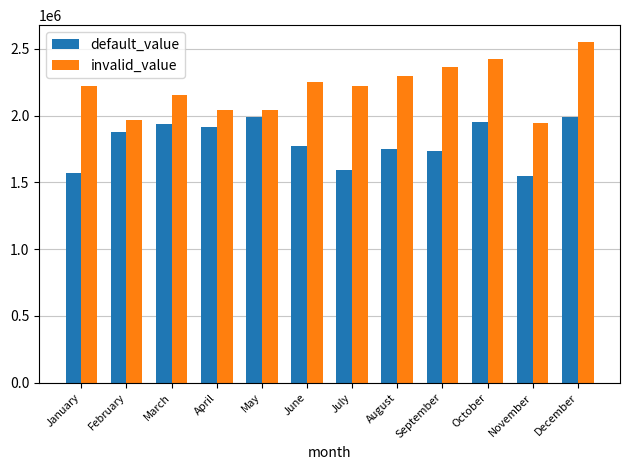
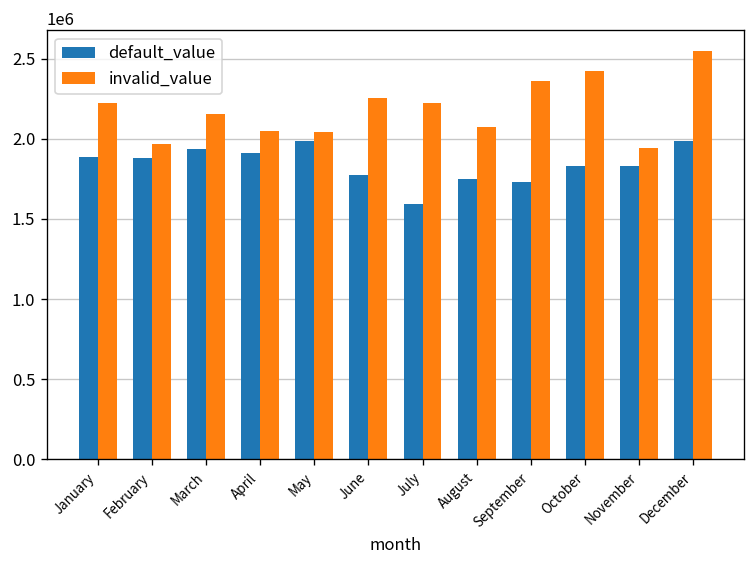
  {
    "default_value": {
-     "January": 1570000,
+     "January": 1890000,
      "February": 1880000,
      "March": 1940000,
      "April": 1910000,
      "May": 1990000,
      "June": 1780000,
      "July": 1590000,
      "August": 1750000,
      "September": 1730000,
-     "October": 1950000,
-     "November": 1550000,
+     "October": 1830000,
+     "November": 1830000,
      "December": 1990000
    },
    "invalid_value": {
      "January": 2230000,
      "February": 1970000,
      "March": 2150000,
      "April": 2050000,
      "May": 2040000,
      "June": 2250000,
      "July": 2230000,
-     "August": 2300000,
+     "August": 2070000,
      "September": 2360000,
      "October": 2430000,
      "November": 1940000,
      "December": 2550000
    }
  }
